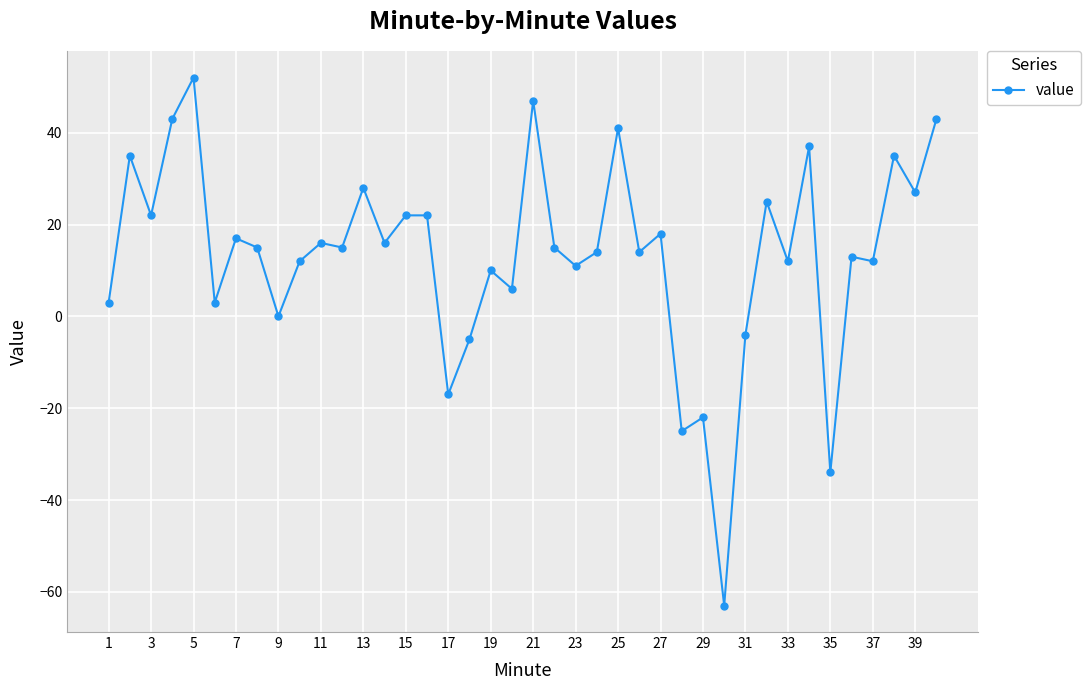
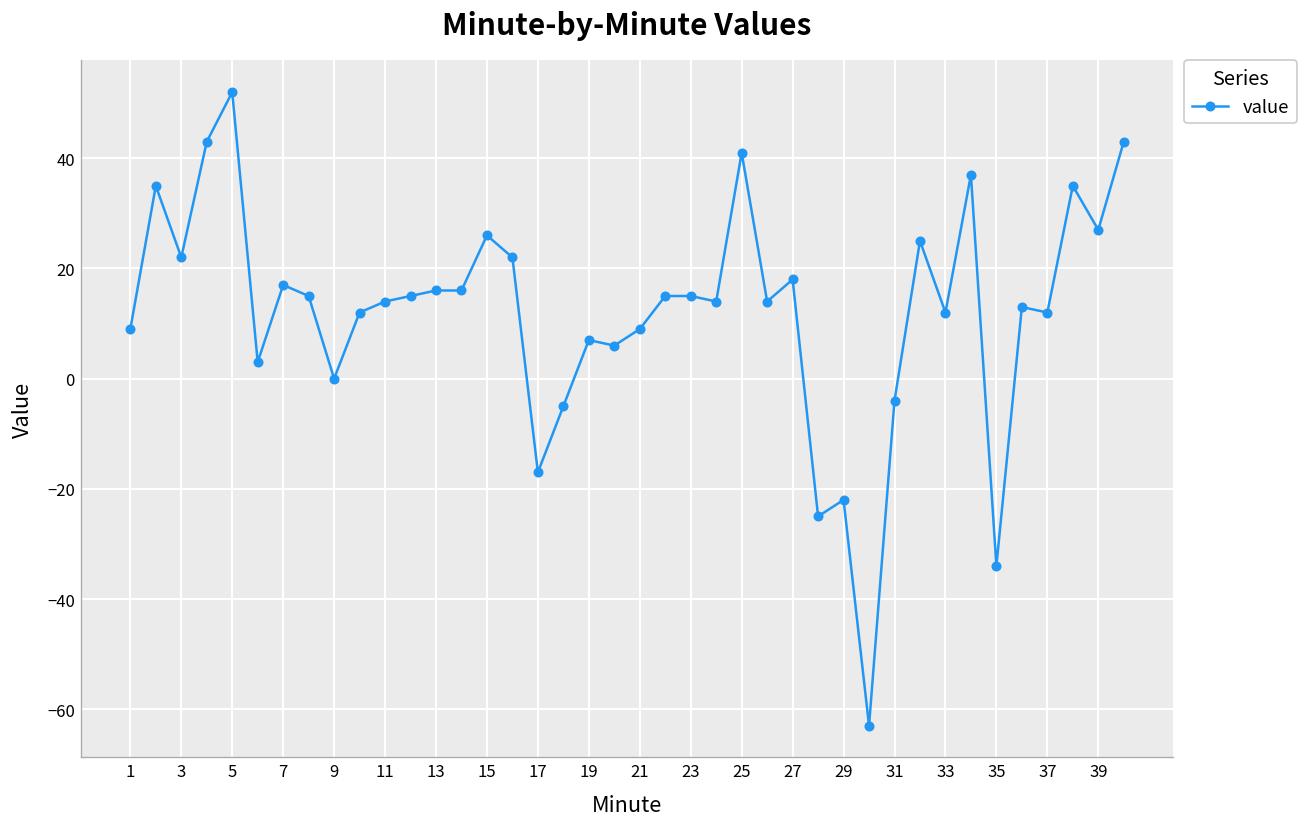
  {
-   "1": 3,
+   "1": 9,
    "3": 22,
    "5": 52,
    "7": 17,
    "9": 0,
-   "11": 16,
-   "13": 28,
-   "15": 22,
+   "11": 14,
+   "13": 16,
+   "15": 26,
    "17": -17,
-   "19": 10,
-   "21": 47,
-   "23": 11,
+   "19": 7,
+   "21": 9,
+   "23": 15,
    "25": 41,
    "27": 18,
    "29": -22,
    "31": -4,
    "33": 12,
    "35": -34,
    "37": 12,
    "39": 27
  }
